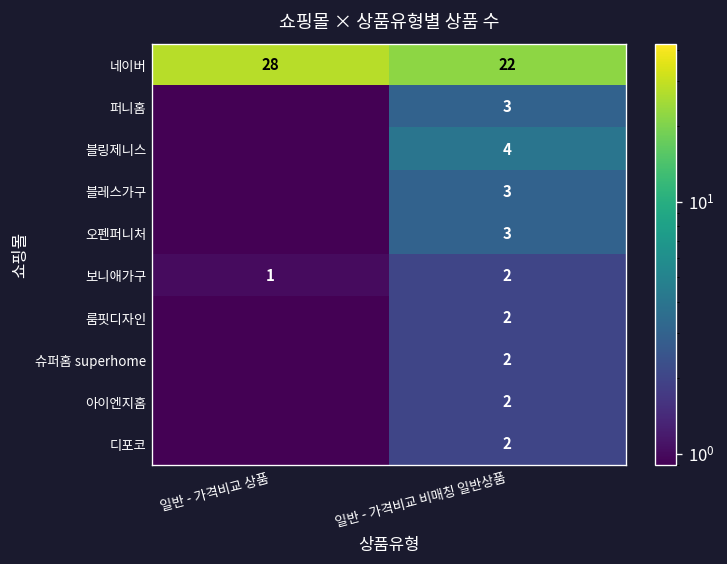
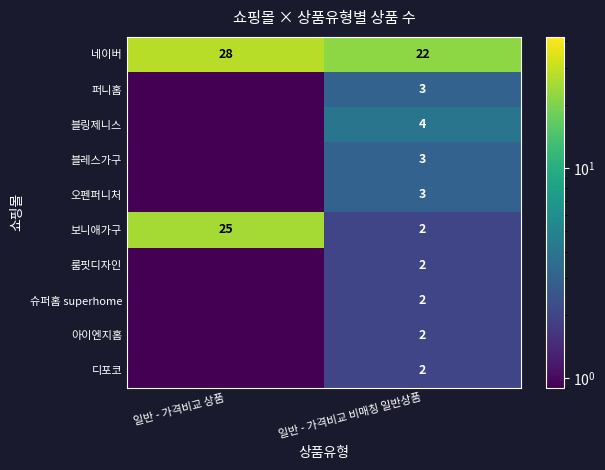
  {
    "네이버": {
      "일반 - 가격비교 상품": 28,
      "일반 - 가격비교 비매칭 일반상품": 22
    },
    "퍼니홈": {
      "일반 - 가격비교 비매칭 일반상품": 3
    },
    "블링제니스": {
      "일반 - 가격비교 비매칭 일반상품": 4
    },
    "블레스가구": {
      "일반 - 가격비교 비매칭 일반상품": 3
    },
    "오펜퍼니처": {
      "일반 - 가격비교 비매칭 일반상품": 3
    },
    "보니애가구": {
-     "일반 - 가격비교 상품": 1,
+     "일반 - 가격비교 상품": 25,
      "일반 - 가격비교 비매칭 일반상품": 2
    },
    "룸핏디자인": {
      "일반 - 가격비교 비매칭 일반상품": 2
    },
    "슈퍼홈 superhome": {
      "일반 - 가격비교 비매칭 일반상품": 2
    },
    "아이엔지홈": {
      "일반 - 가격비교 비매칭 일반상품": 2
    },
    "디포코": {
      "일반 - 가격비교 비매칭 일반상품": 2
    }
  }
